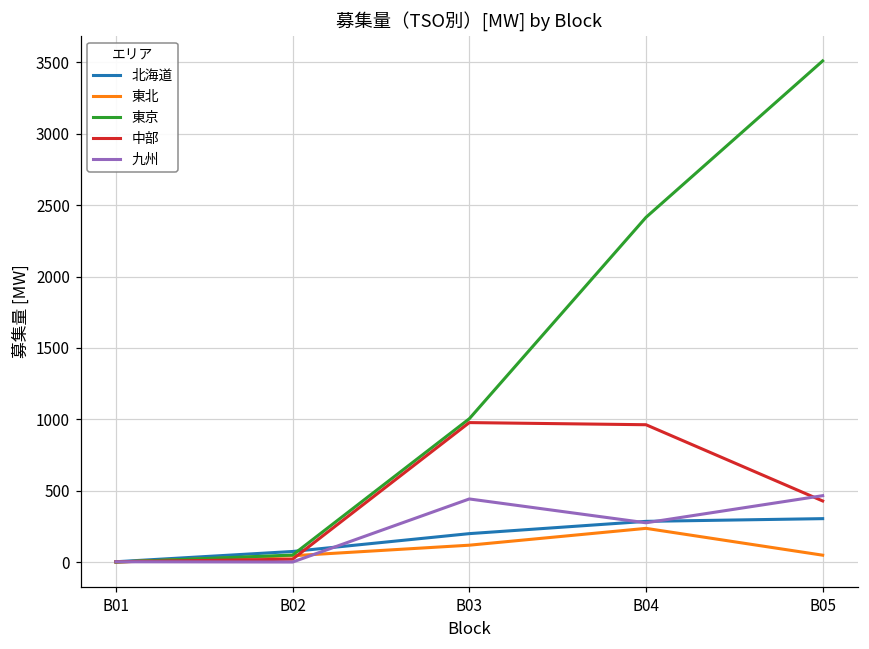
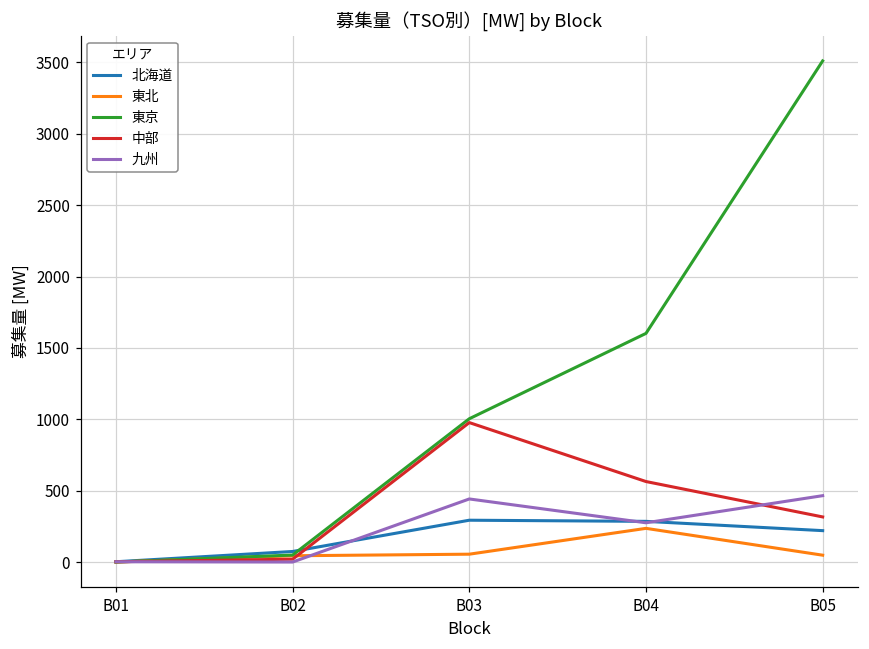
  {
    "北海道": {
      "B02": 70,
-     "B03": 200,
-     "B05": 300
+     "B03": 290,
+     "B05": 220
    },
    "東北": {
-     "B03": 120,
+     "B03": 60,
      "B04": 240,
      "B05": 50
    },
    "東京": {
      "B03": 1000,
-     "B04": 2420,
+     "B04": 1600,
      "B05": 3510
    },
    "中部": {
      "B02": 20,
      "B03": 980,
-     "B04": 960,
-     "B05": 430
+     "B04": 560,
+     "B05": 320
    },
    "九州": {
      "B02": 0,
      "B03": 440,
      "B05": 470
    }
  }
